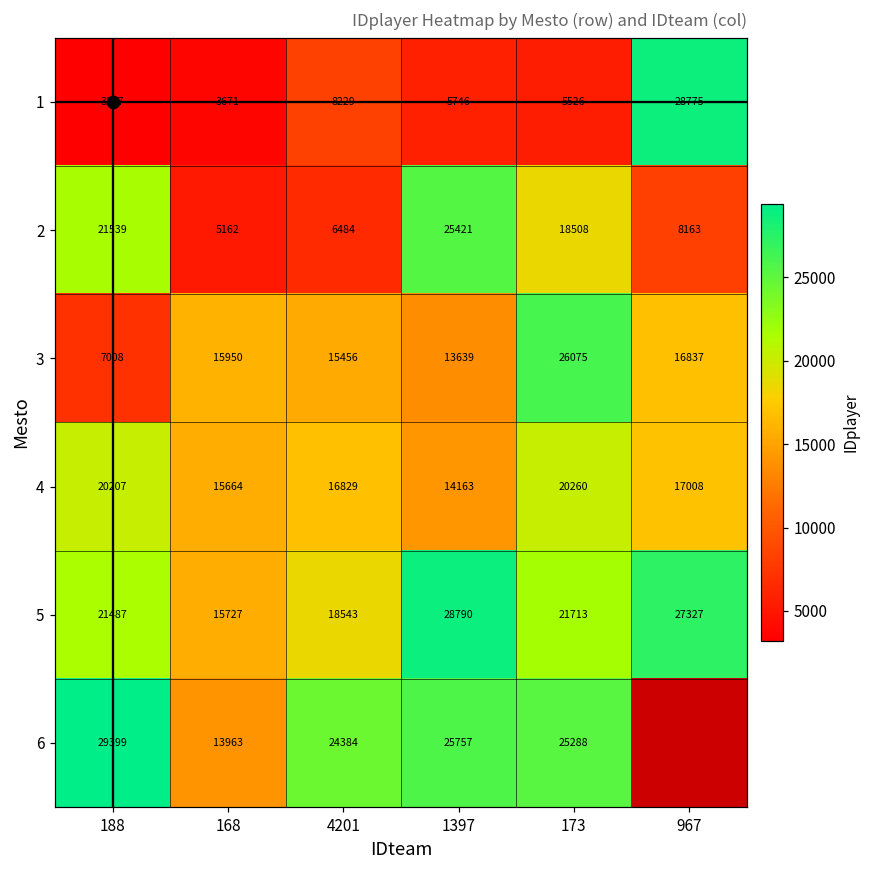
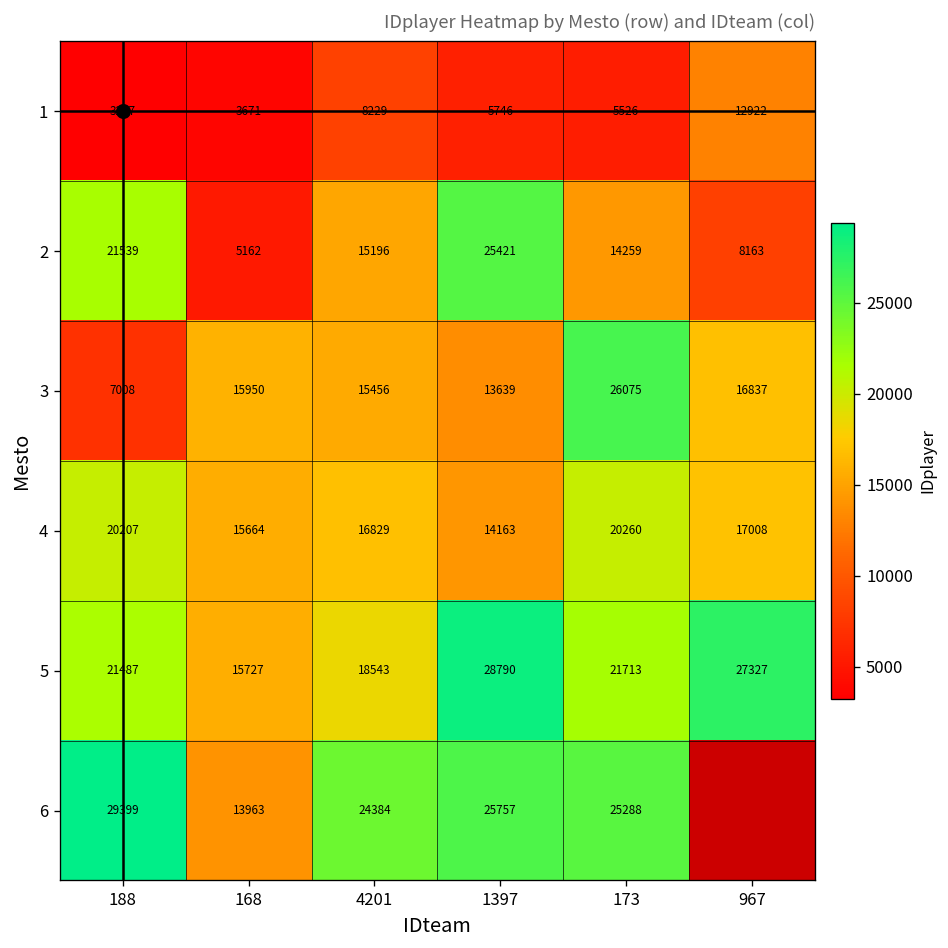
  {
    "1": {
      "168": 3671,
      "4201": 8229,
      "1397": 5746,
      "173": 5526,
-     "967": 28775
+     "967": 12922
    },
    "2": {
      "188": 21539,
      "168": 5162,
-     "4201": 6484,
+     "4201": 15196,
      "1397": 25421,
-     "173": 18508,
+     "173": 14259,
      "967": 8163
    },
    "3": {
      "188": 7008,
      "168": 15950,
      "4201": 15456,
      "1397": 13639,
      "173": 26075,
      "967": 16837
    },
    "4": {
      "188": 20207,
      "168": 15664,
      "4201": 16829,
      "1397": 14163,
      "173": 20260,
      "967": 17008
    },
    "5": {
      "188": 21487,
      "168": 15727,
      "4201": 18543,
      "1397": 28790,
      "173": 21713,
      "967": 27327
    },
    "6": {
      "188": 29399,
      "168": 13963,
      "4201": 24384,
      "1397": 25757,
      "173": 25288
    }
  }
